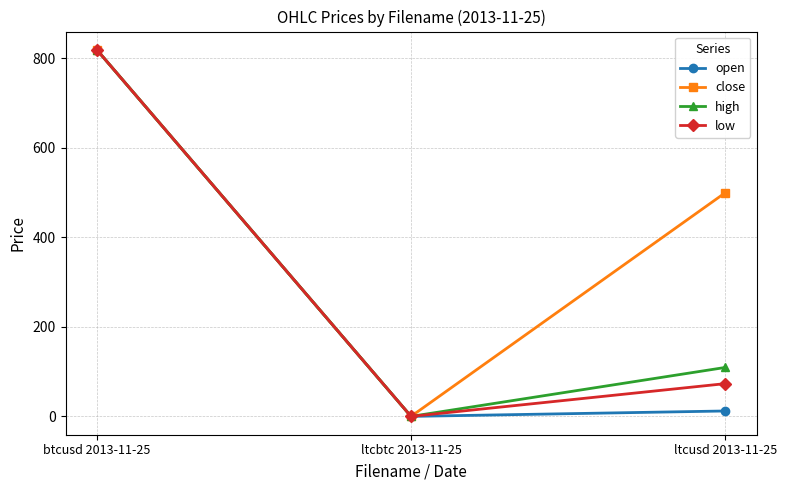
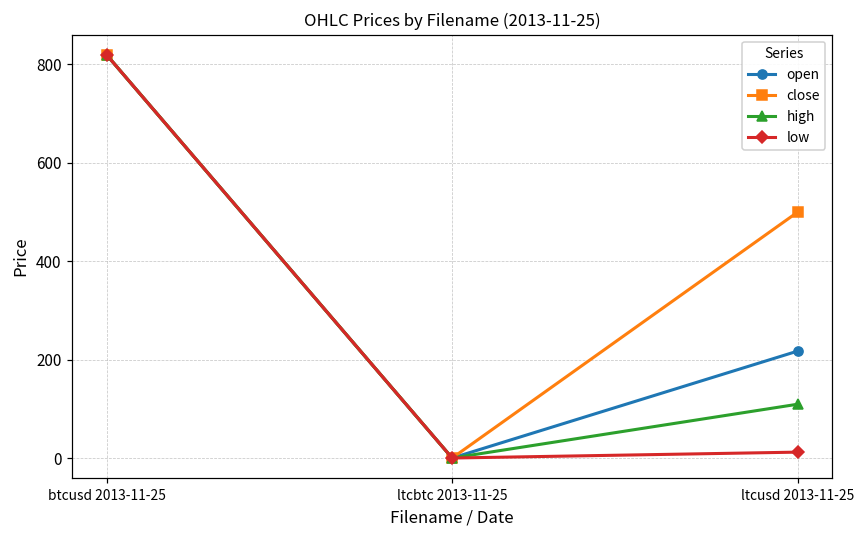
  {
    "open": {
-     "ltcusd 2013-11-25": 10
+     "ltcusd 2013-11-25": 220
    },
    "close": {
      "ltcusd 2013-11-25": 500
    },
    "high": {
      "ltcusd 2013-11-25": 110
    },
    "low": {
-     "ltcusd 2013-11-25": 70
+     "ltcusd 2013-11-25": 10
    }
  }
